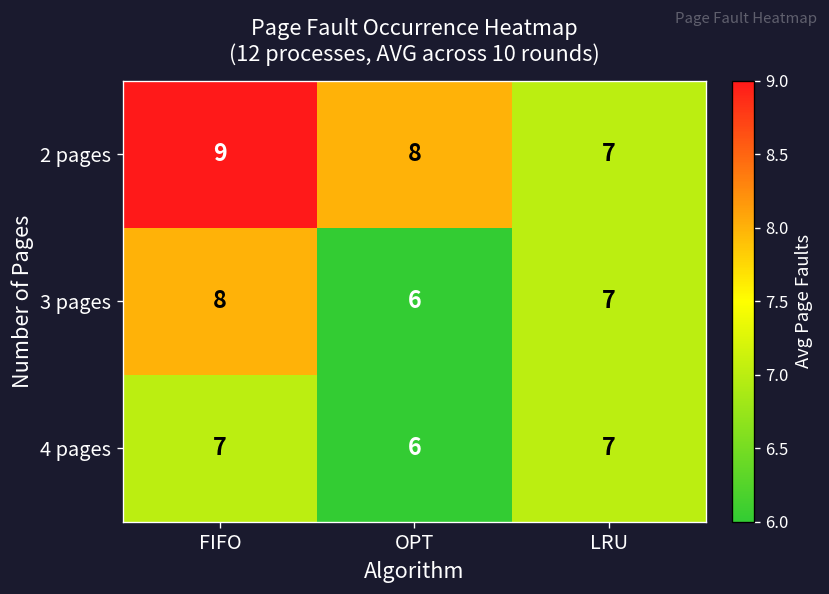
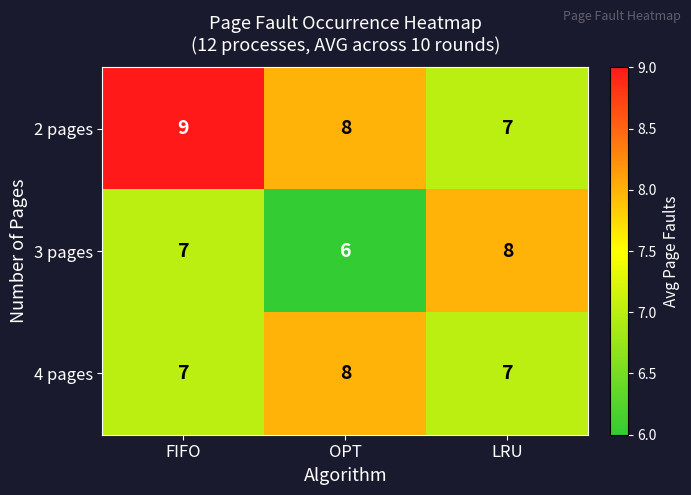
  {
    "2 pages": {
      "FIFO": 9,
      "OPT": 8,
      "LRU": 7
    },
    "3 pages": {
-     "FIFO": 8,
+     "FIFO": 7,
      "OPT": 6,
-     "LRU": 7
+     "LRU": 8
    },
    "4 pages": {
      "FIFO": 7,
-     "OPT": 6,
+     "OPT": 8,
      "LRU": 7
    }
  }
